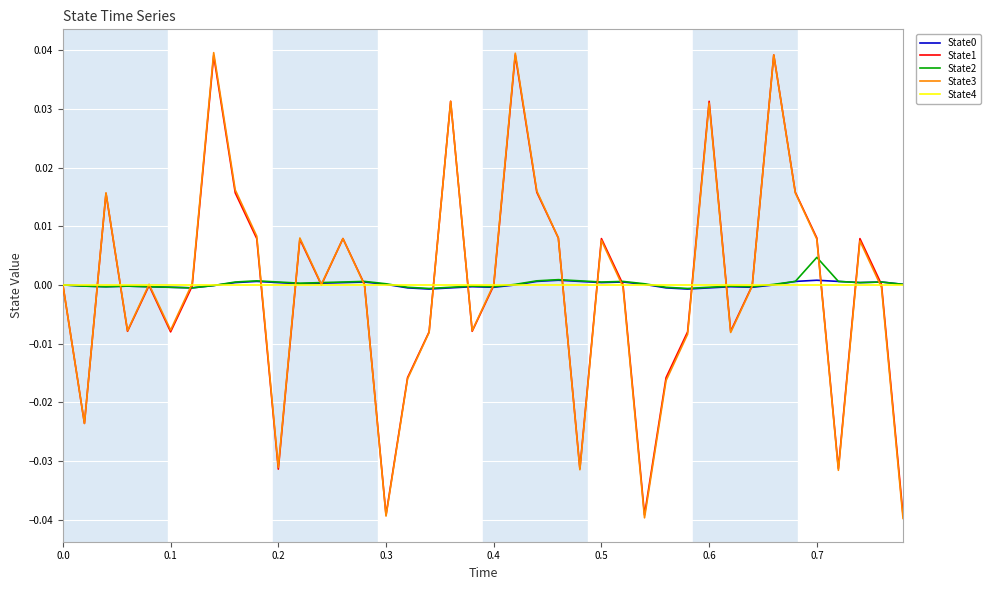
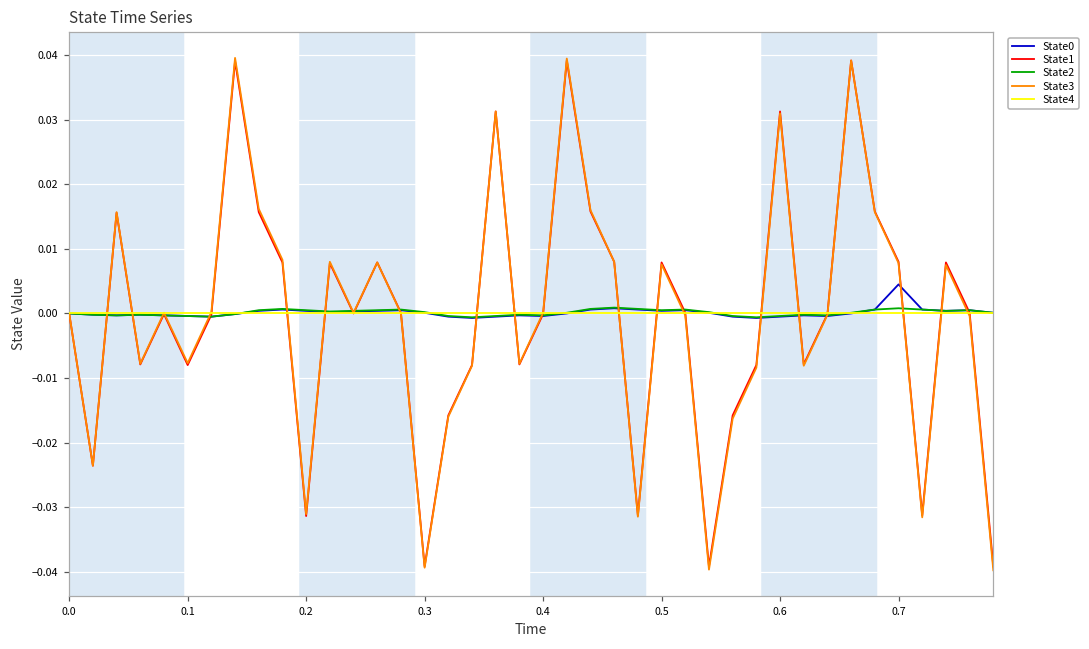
  {
    "State0": {
-     "0.7": 0.001
+     "0.7": 0.005
    },
    "State2": {
-     "0.7": 0.005
+     "0.7": 0.001
    },
    "State4": {
      "0.7": 0.000
    }
  }
